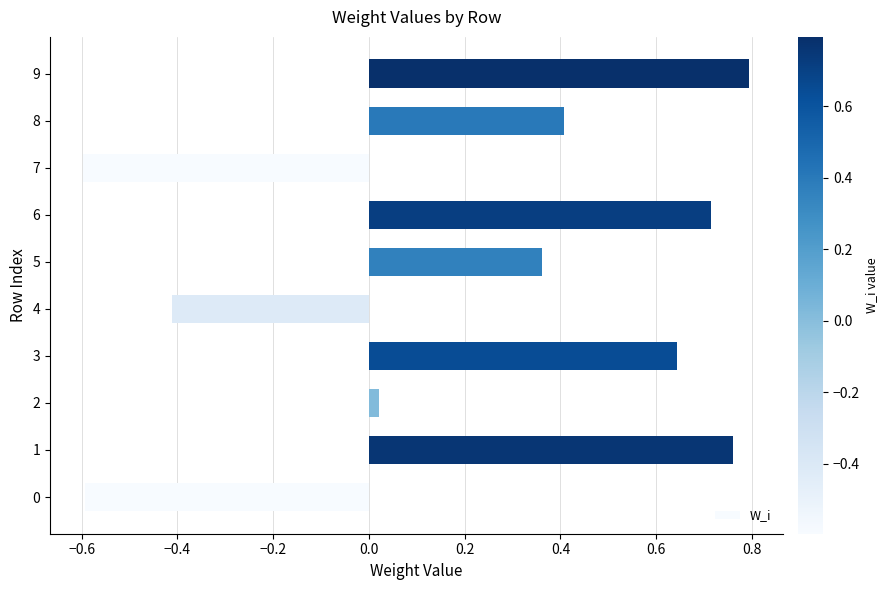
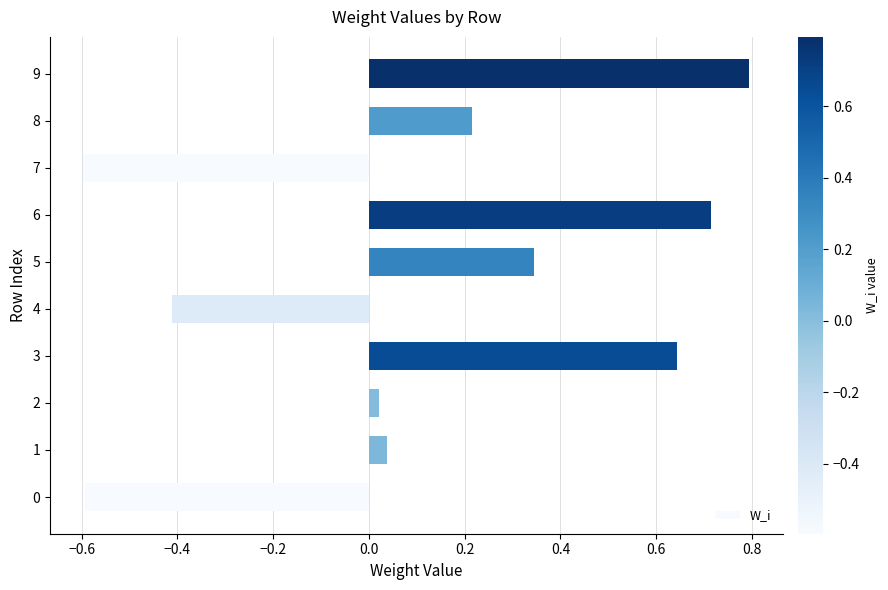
  {
    "9": 0.79,
-   "8": 0.41,
+   "8": 0.22,
    "7": -0.60,
    "6": 0.71,
-   "5": 0.36,
+   "5": 0.34,
    "4": -0.41,
    "3": 0.64,
    "2": 0.02,
-   "1": 0.76,
+   "1": 0.04,
    "0": -0.59
  }
